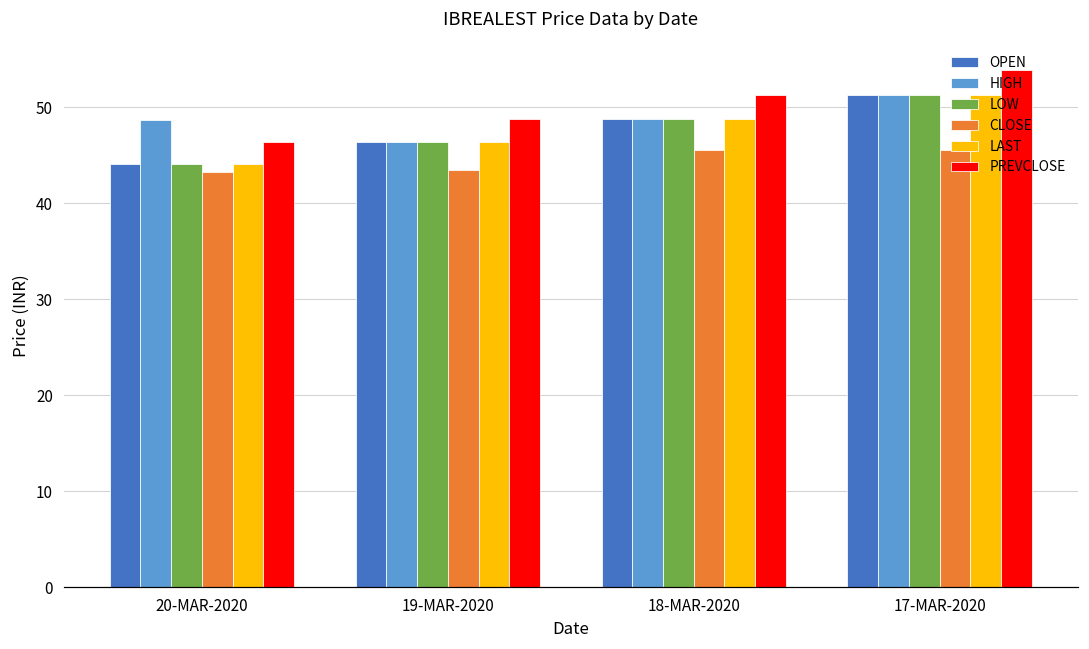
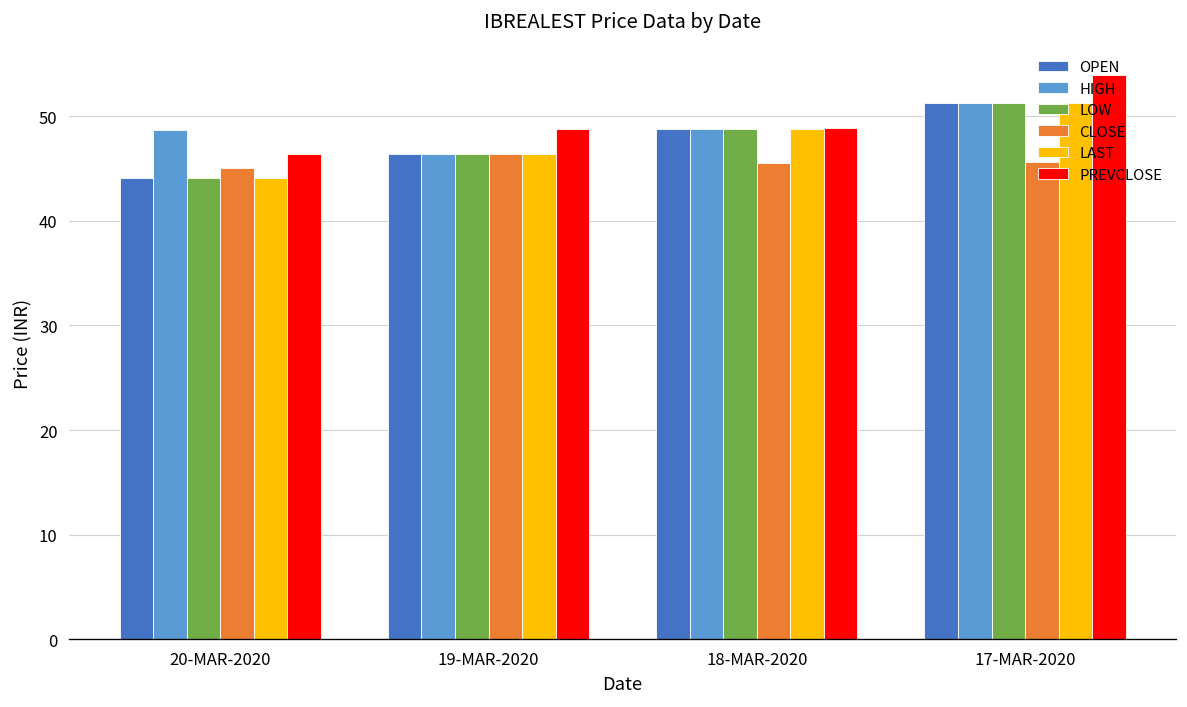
  {
    "LOW": {
      "20-MAR-2020": 44,
      "19-MAR-2020": 46,
      "18-MAR-2020": 49,
      "17-MAR-2020": 51
    },
    "CLOSE": {
-     "20-MAR-2020": 43,
-     "19-MAR-2020": 43,
+     "20-MAR-2020": 45,
+     "19-MAR-2020": 46,
      "18-MAR-2020": 46,
      "17-MAR-2020": 46
    },
    "LAST": {
      "20-MAR-2020": 44,
      "19-MAR-2020": 46,
      "18-MAR-2020": 49,
      "17-MAR-2020": 51
    },
    "PREVCLOSE": {
      "20-MAR-2020": 46,
      "19-MAR-2020": 49,
-     "18-MAR-2020": 51,
+     "18-MAR-2020": 49,
      "17-MAR-2020": 54
    }
  }
